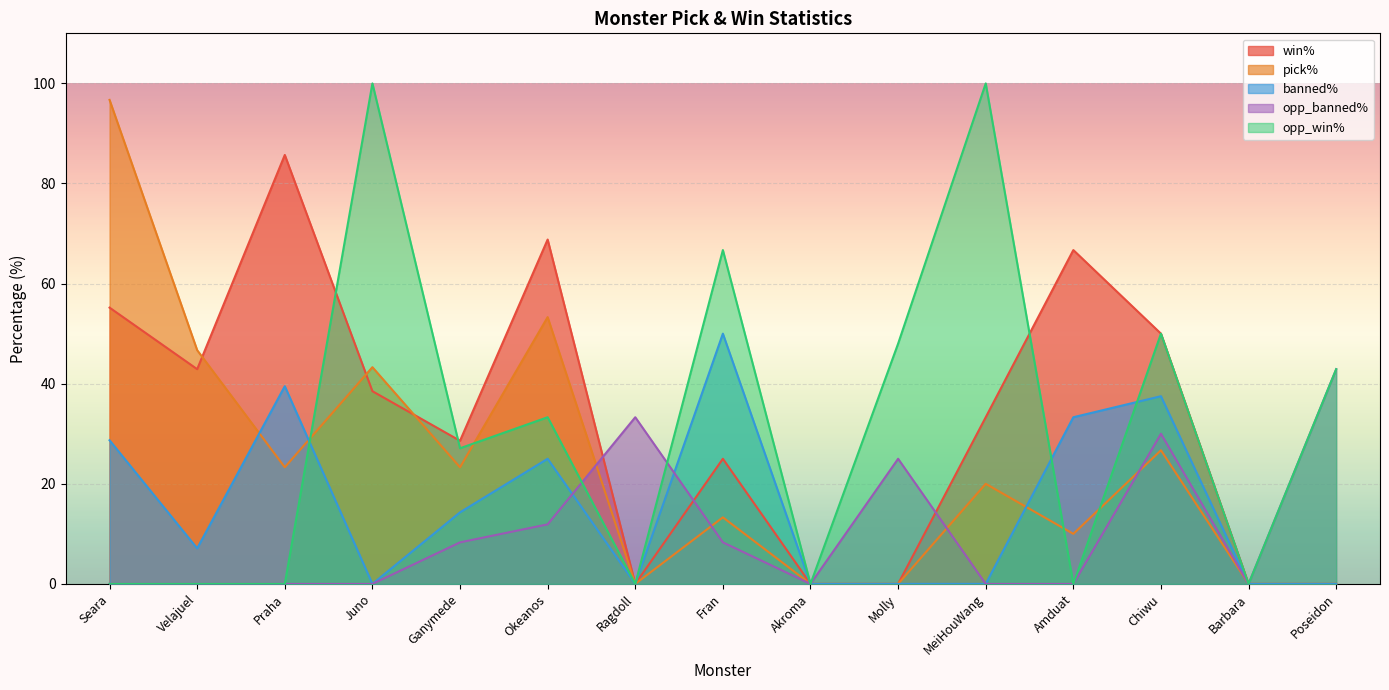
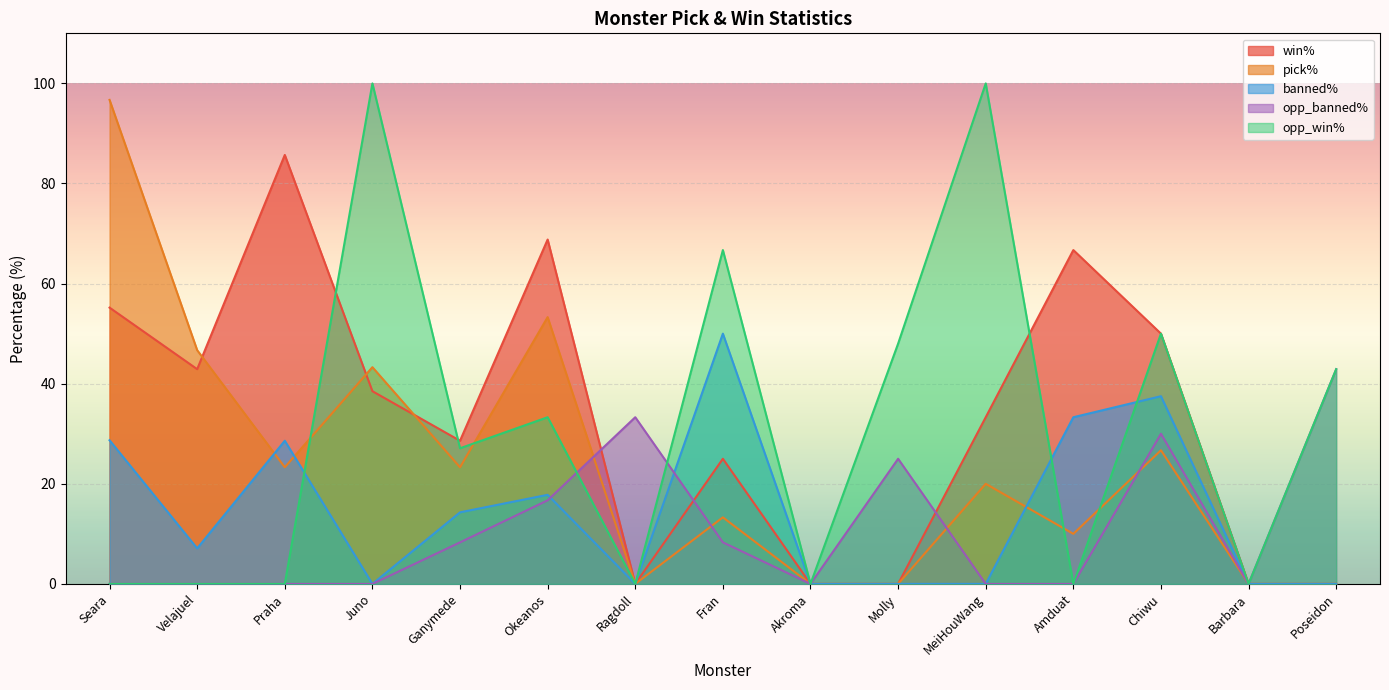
  {
    "banned%": {
      "Seara": 29,
      "Velajuel": 7,
-     "Praha": 40,
+     "Praha": 29,
      "Ganymede": 14,
-     "Okeanos": 25,
+     "Okeanos": 18,
      "Fran": 50,
      "Amduat": 33,
      "Chiwu": 38
    },
    "opp_banned%": {
      "Ganymede": 8,
-     "Okeanos": 12,
+     "Okeanos": 17,
      "Ragdoll": 33,
      "Fran": 8,
      "Molly": 25,
      "Chiwu": 30
    },
    "opp_win%": {
      "Juno": 100,
      "Ganymede": 27,
      "Okeanos": 33,
      "Fran": 67,
      "Molly": 48,
      "MeiHouWang": 100
    }
  }
